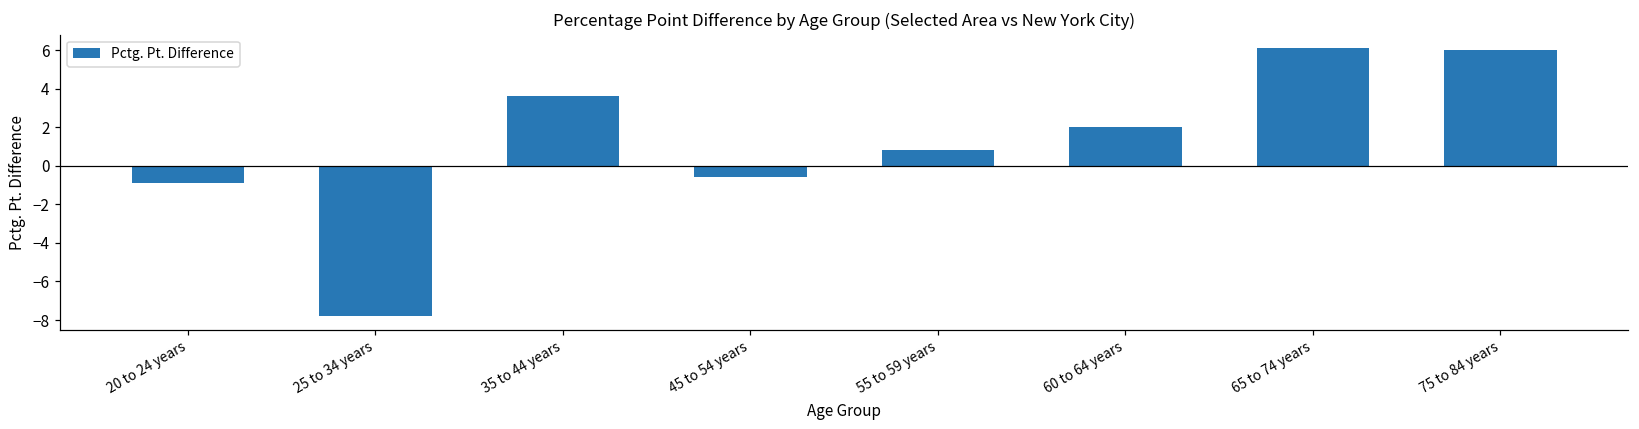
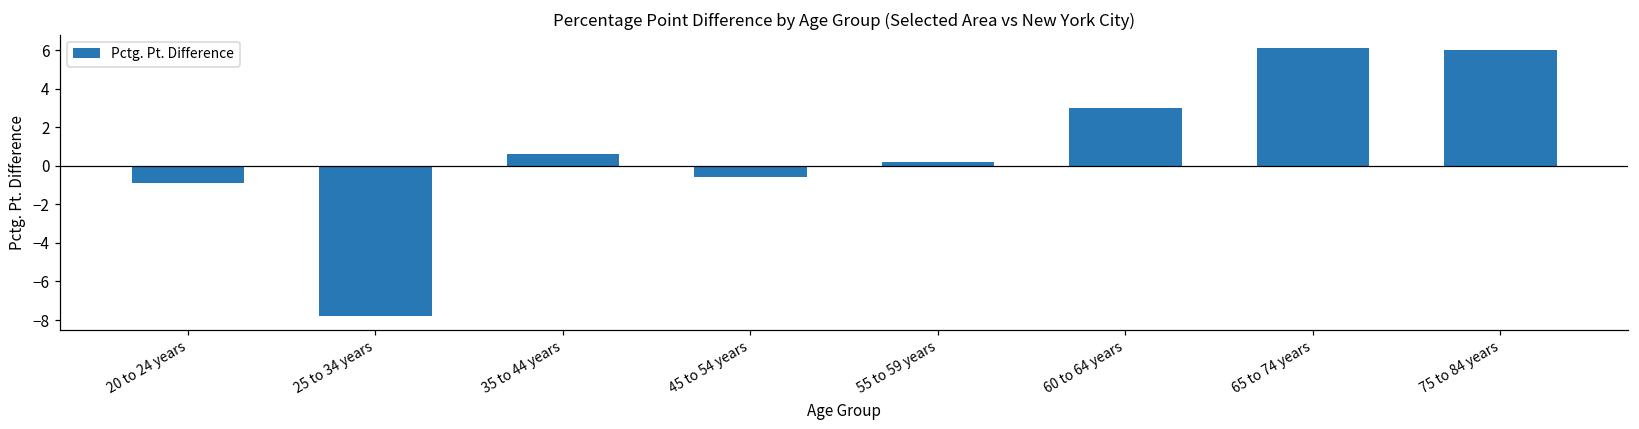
  {
    "20 to 24 years": -0.9,
    "25 to 34 years": -7.8,
-   "35 to 44 years": 3.6,
+   "35 to 44 years": 0.6,
    "45 to 54 years": -0.6,
-   "55 to 59 years": 0.8,
-   "60 to 64 years": 2,
+   "55 to 59 years": 0.2,
+   "60 to 64 years": 3,
    "65 to 74 years": 6.1,
    "75 to 84 years": 6.0
  }
